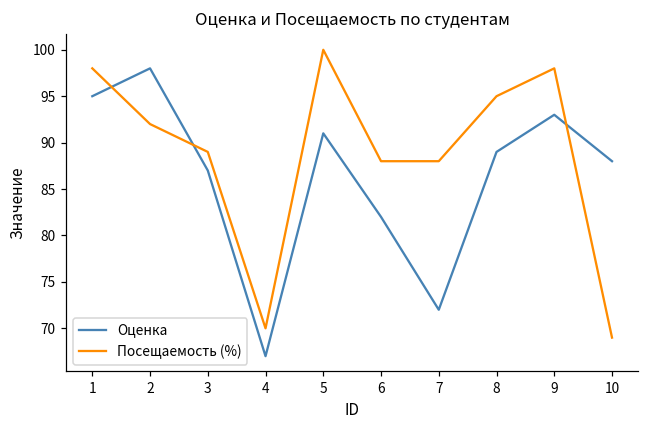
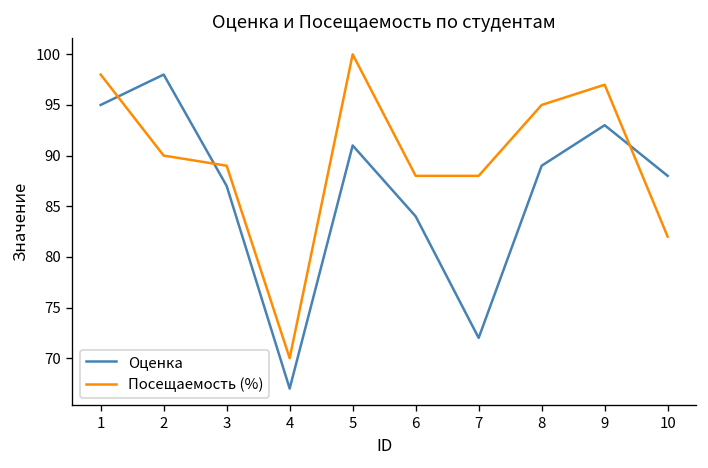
  {
    "Оценка": {
      "1": 95,
      "2": 98,
      "3": 87,
      "4": 67,
      "5": 91,
-     "6": 82,
+     "6": 84,
      "7": 72,
      "8": 89,
      "9": 93,
      "10": 88
    },
    "Посещаемость (%)": {
      "1": 98,
-     "2": 92,
+     "2": 90,
      "3": 89,
      "4": 70,
      "5": 100,
      "6": 88,
      "7": 88,
      "8": 95,
-     "9": 98,
-     "10": 69
+     "9": 97,
+     "10": 82
    }
  }
